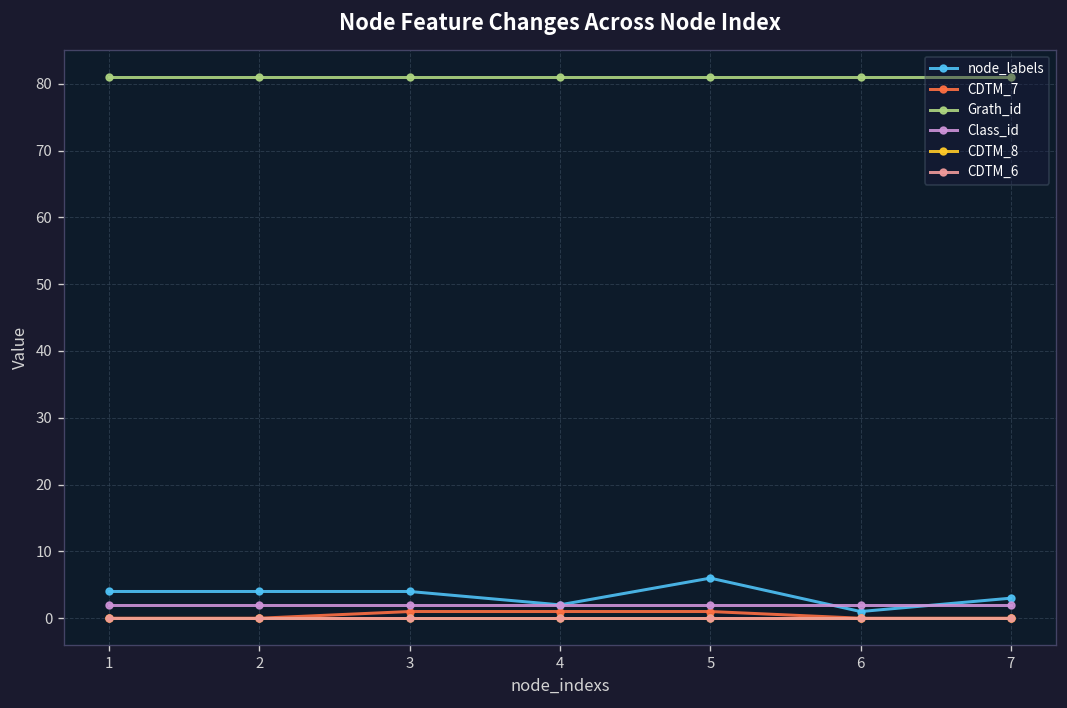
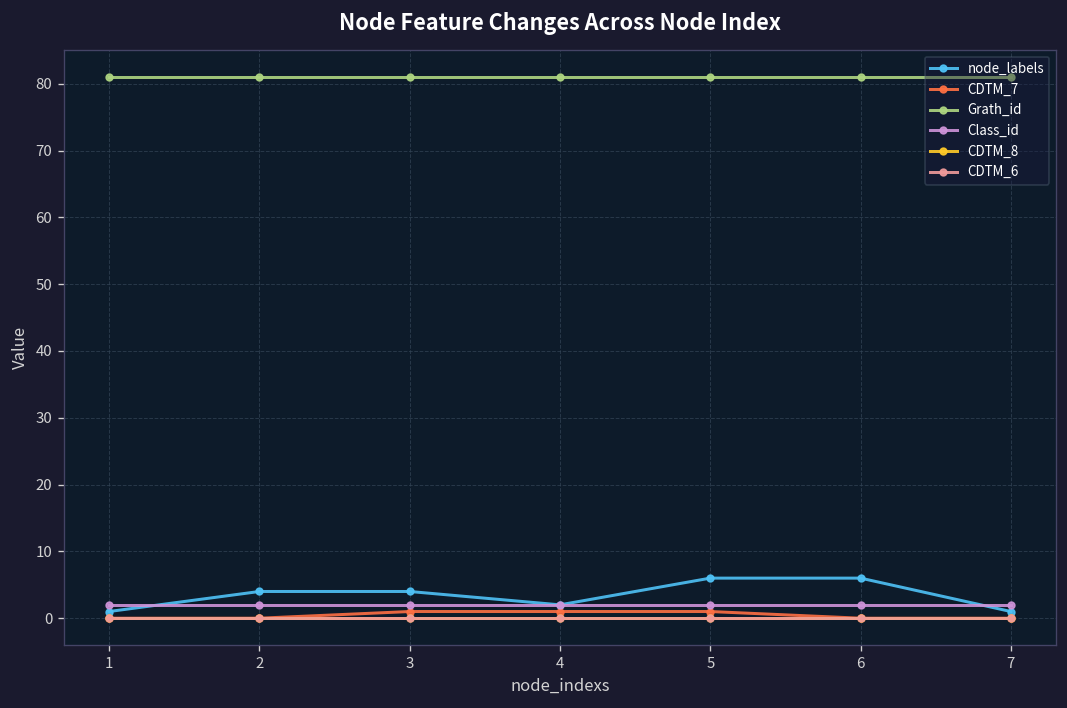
  {
    "node_labels": {
-     "1": 4,
+     "1": 1,
      "2": 4,
      "3": 4,
      "5": 6,
-     "6": 1,
-     "7": 3
+     "6": 6,
+     "7": 1
    },
    "CDTM_7": {
      "3": 1,
      "4": 1,
      "5": 1
    },
    "Grath_id": {
      "1": 81,
      "2": 81,
      "3": 81,
      "4": 81,
      "5": 81,
      "6": 81
    },
    "Class_id": {
      "1": 2,
      "2": 2,
      "3": 2,
      "5": 2,
      "6": 2,
      "7": 2
    },
    "CDTM_6": {
      "3": 0,
      "4": 0,
      "5": 0
    }
  }
